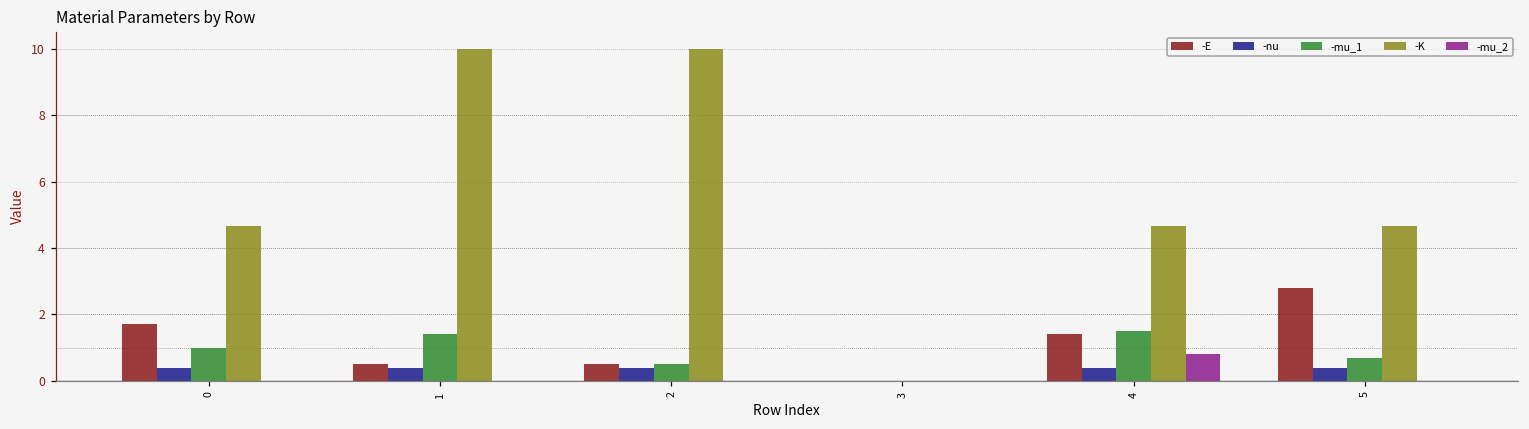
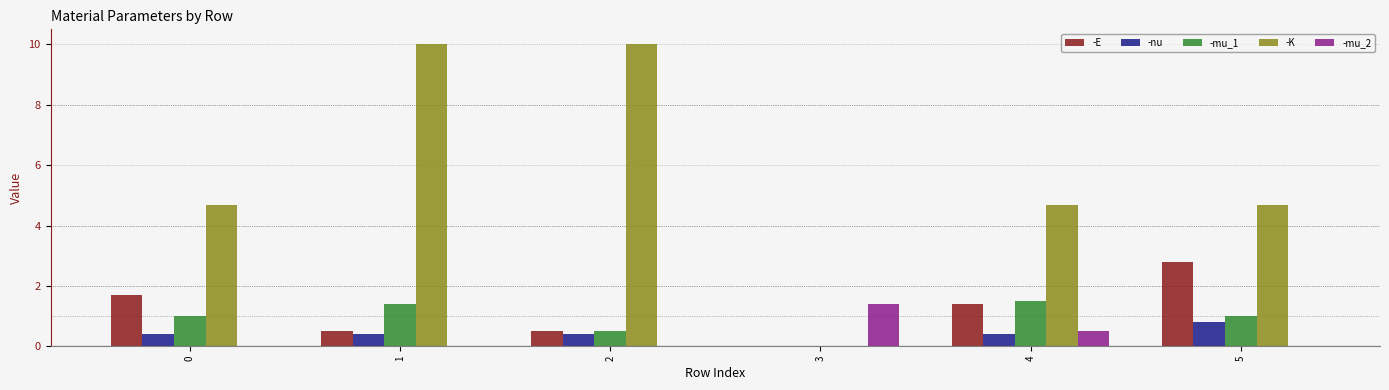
  {
    "-E": {
      "0": 1.7,
      "1": 0.5,
      "2": 0.5,
      "3": 0.0,
      "4": 1.4,
      "5": 2.8
    },
    "-nu": {
      "0": 0.4,
      "1": 0.4,
      "2": 0.4,
      "3": 0.0,
      "4": 0.4,
-     "5": 0.4
+     "5": 0.8
    },
    "-mu_1": {
      "0": 1.0,
      "1": 1.4,
      "2": 0.5,
      "3": 0.0,
      "4": 1.5,
-     "5": 0.7
+     "5": 1.0
    },
    "-K": {
      "0": 4.7,
      "1": 10.0,
      "2": 10.0,
      "3": 0.0,
      "4": 4.7,
      "5": 4.7
    },
    "-mu_2": {
      "0": 0.0,
      "1": 0.0,
      "2": 0.0,
-     "3": 0.0,
-     "4": 0.8,
+     "3": 1.4,
+     "4": 0.5,
      "5": 0.0
    }
  }
